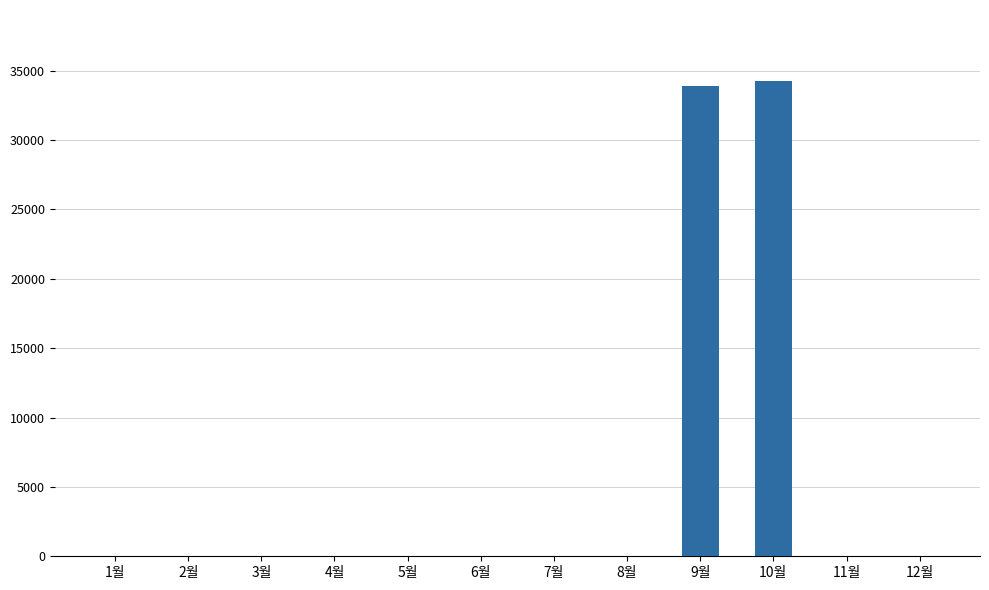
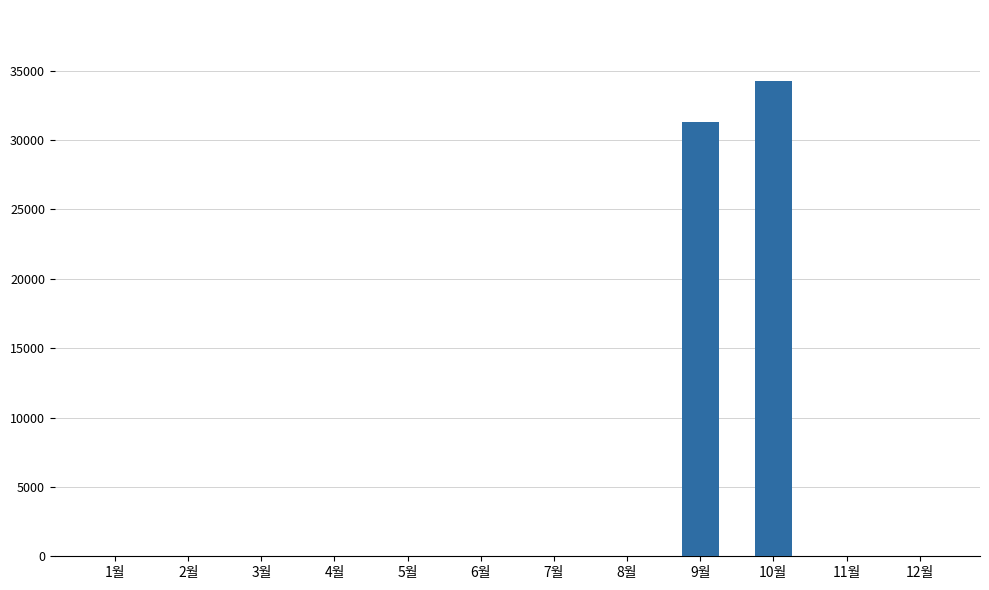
  {
    "1월": 0,
    "2월": 0,
    "3월": 0,
    "4월": 0,
    "5월": 0,
    "6월": 0,
    "7월": 0,
    "8월": 0,
-   "9월": 33900,
+   "9월": 31300,
    "10월": 34200,
    "11월": 0,
    "12월": 0
  }
